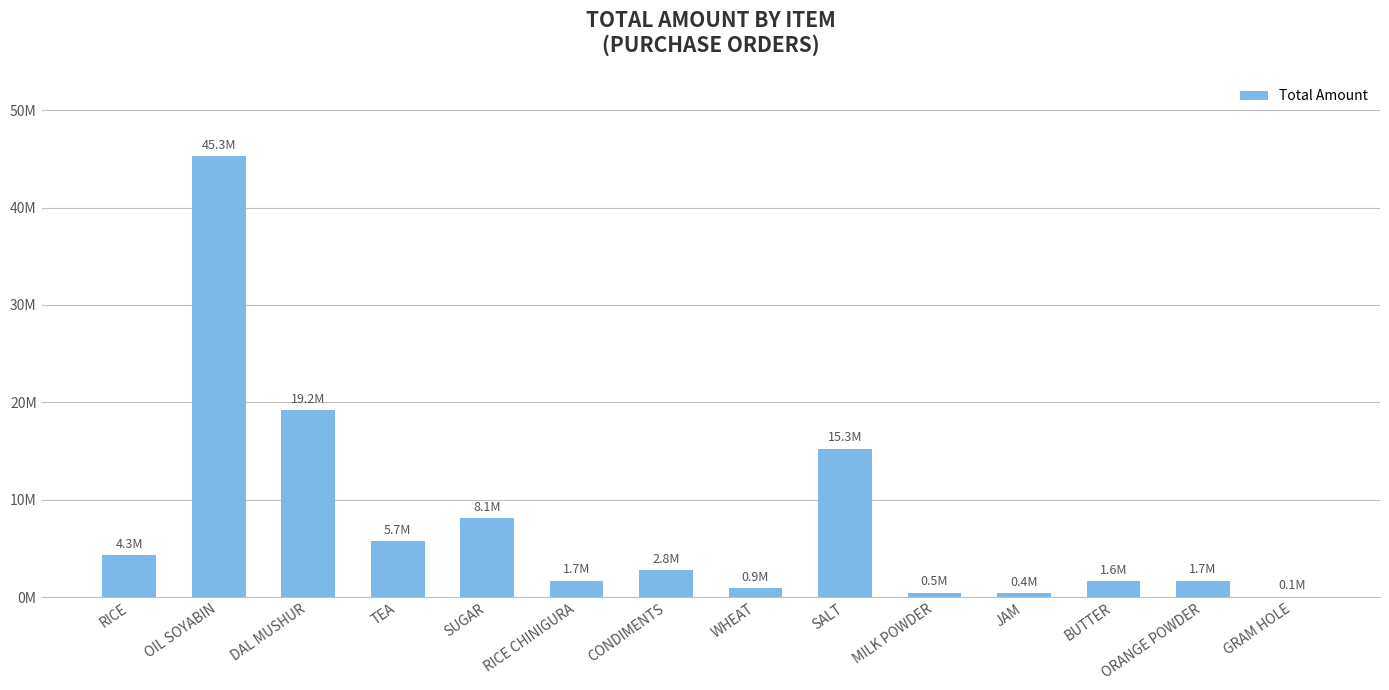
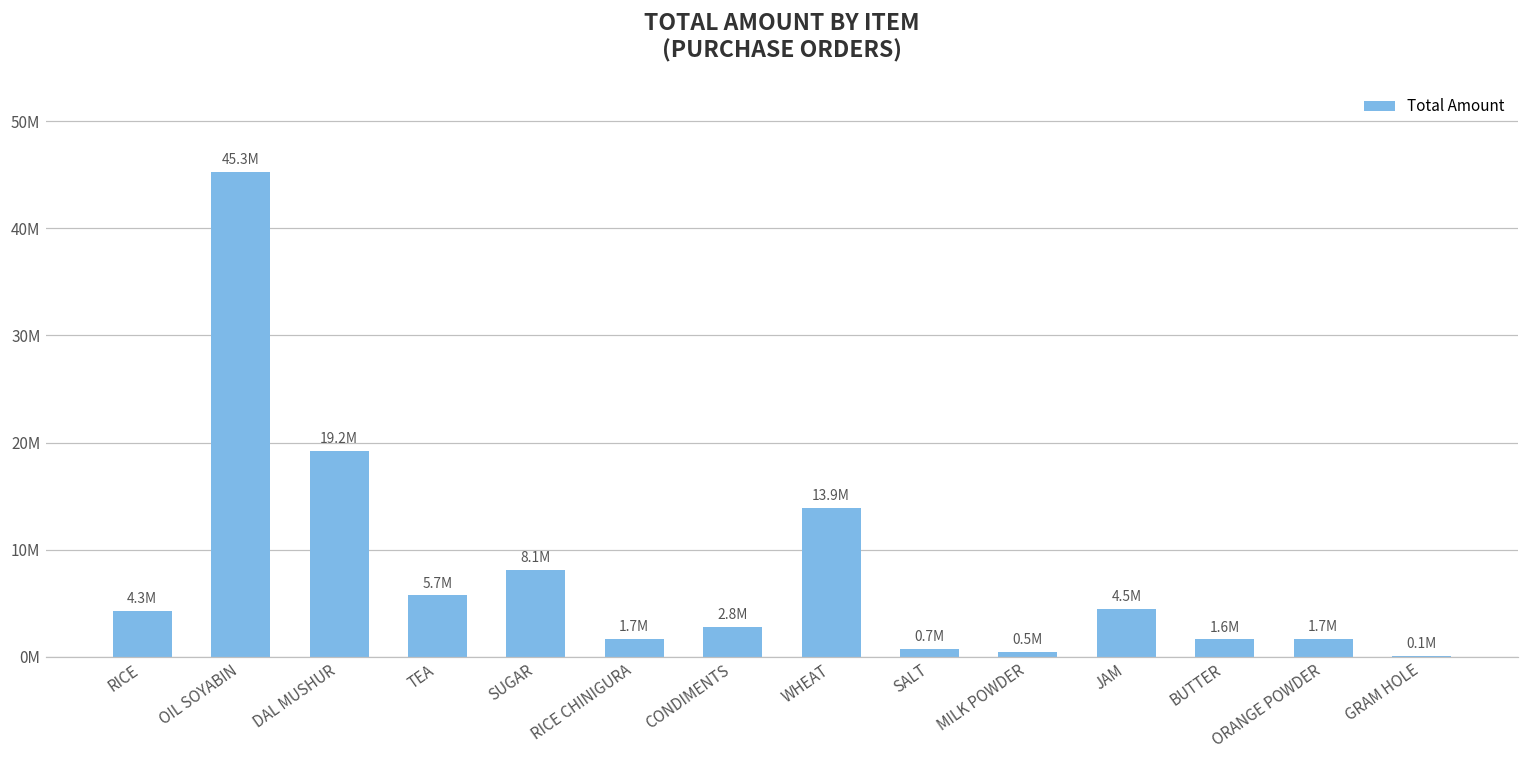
  {
    "RICE": "4.3M",
    "OIL SOYABIN": "45.3M",
    "DAL MUSHUR": "19.2M",
    "TEA": "5.7M",
    "SUGAR": "8.1M",
    "RICE CHINIGURA": "1.7M",
    "CONDIMENTS": "2.8M",
-   "WHEAT": "0.9M",
-   "SALT": "15.3M",
+   "WHEAT": "13.9M",
+   "SALT": "0.7M",
    "MILK POWDER": "0.5M",
-   "JAM": "0.4M",
+   "JAM": "4.5M",
    "BUTTER": "1.6M",
    "ORANGE POWDER": "1.7M",
    "GRAM HOLE": "0.1M"
  }
